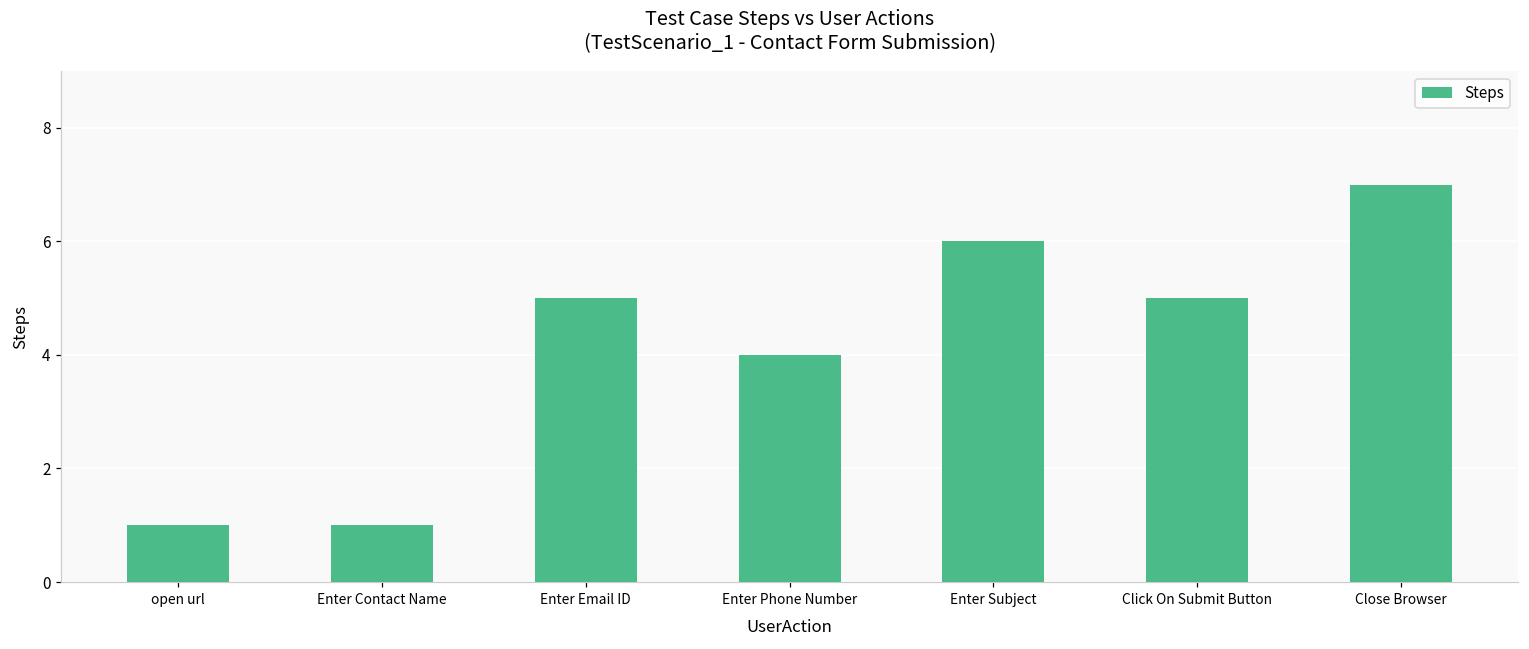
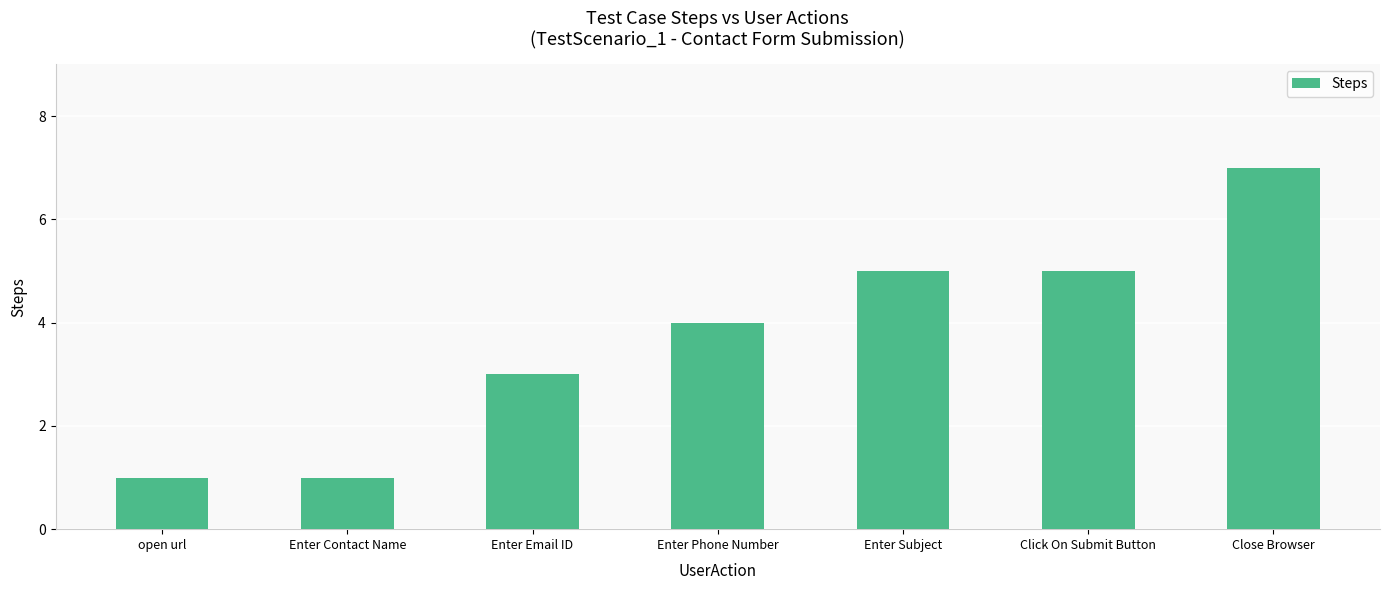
  {
    "open url": 1,
    "Enter Contact Name": 1,
-   "Enter Email ID": 5,
+   "Enter Email ID": 3,
    "Enter Phone Number": 4,
-   "Enter Subject": 6,
+   "Enter Subject": 5,
    "Click On Submit Button": 5,
    "Close Browser": 7
  }
